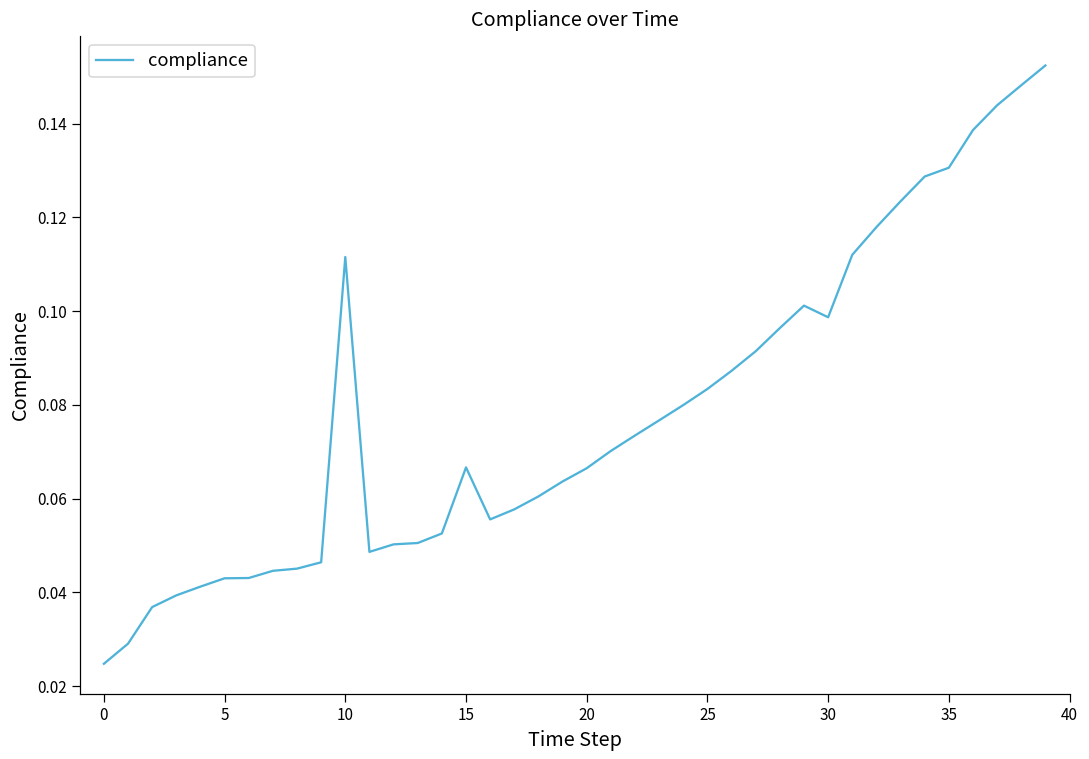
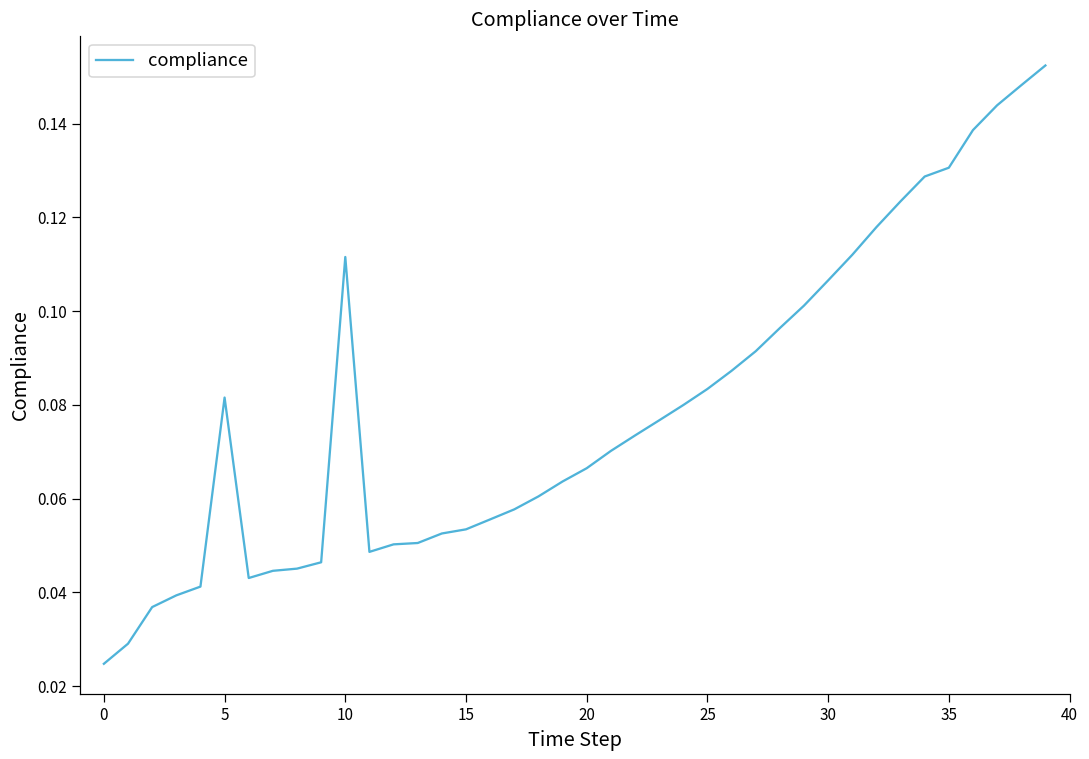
  {
    "0": 0.025,
-   "5": 0.043,
+   "5": 0.082,
    "10": 0.112,
-   "15": 0.067,
+   "15": 0.053,
    "20": 0.066,
    "25": 0.083,
-   "30": 0.099,
+   "30": 0.107,
    "35": 0.131
  }
